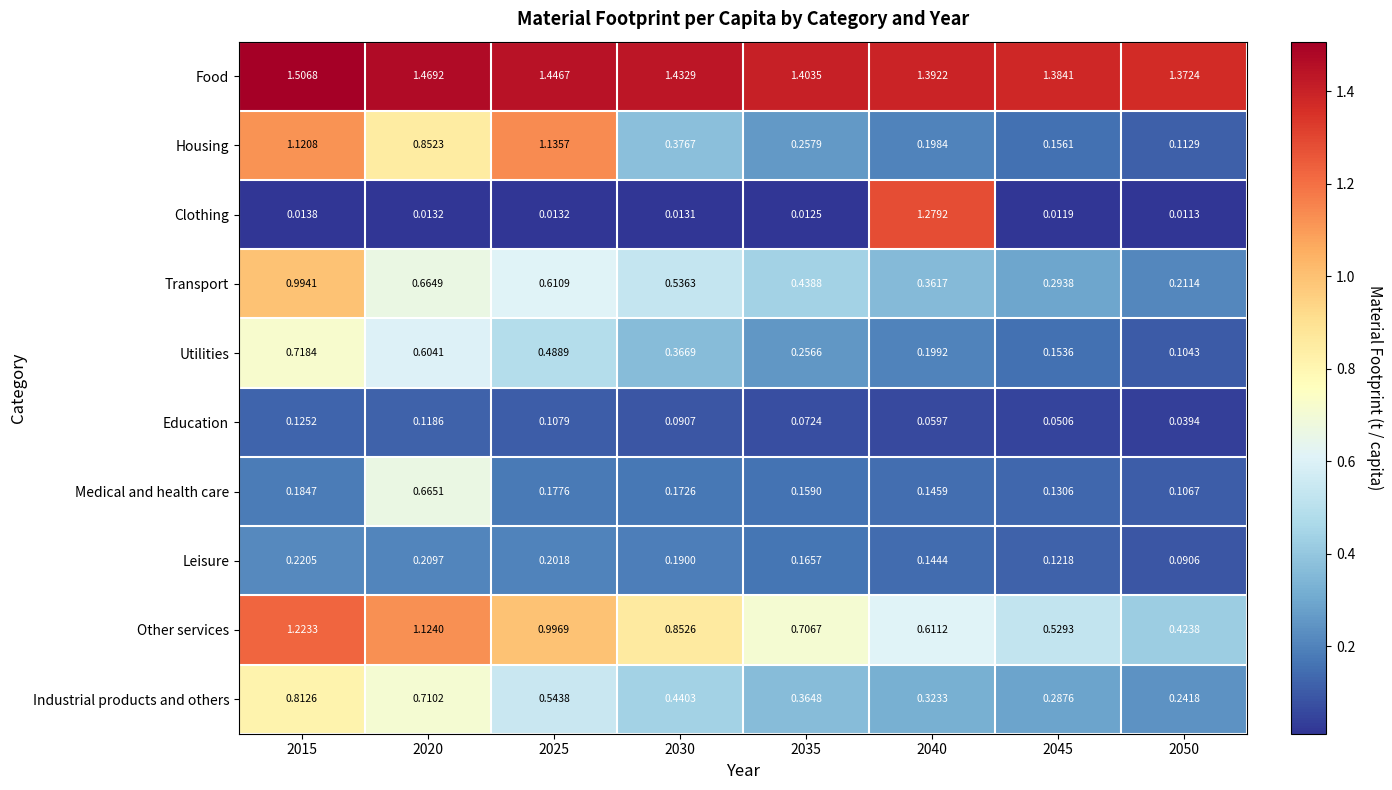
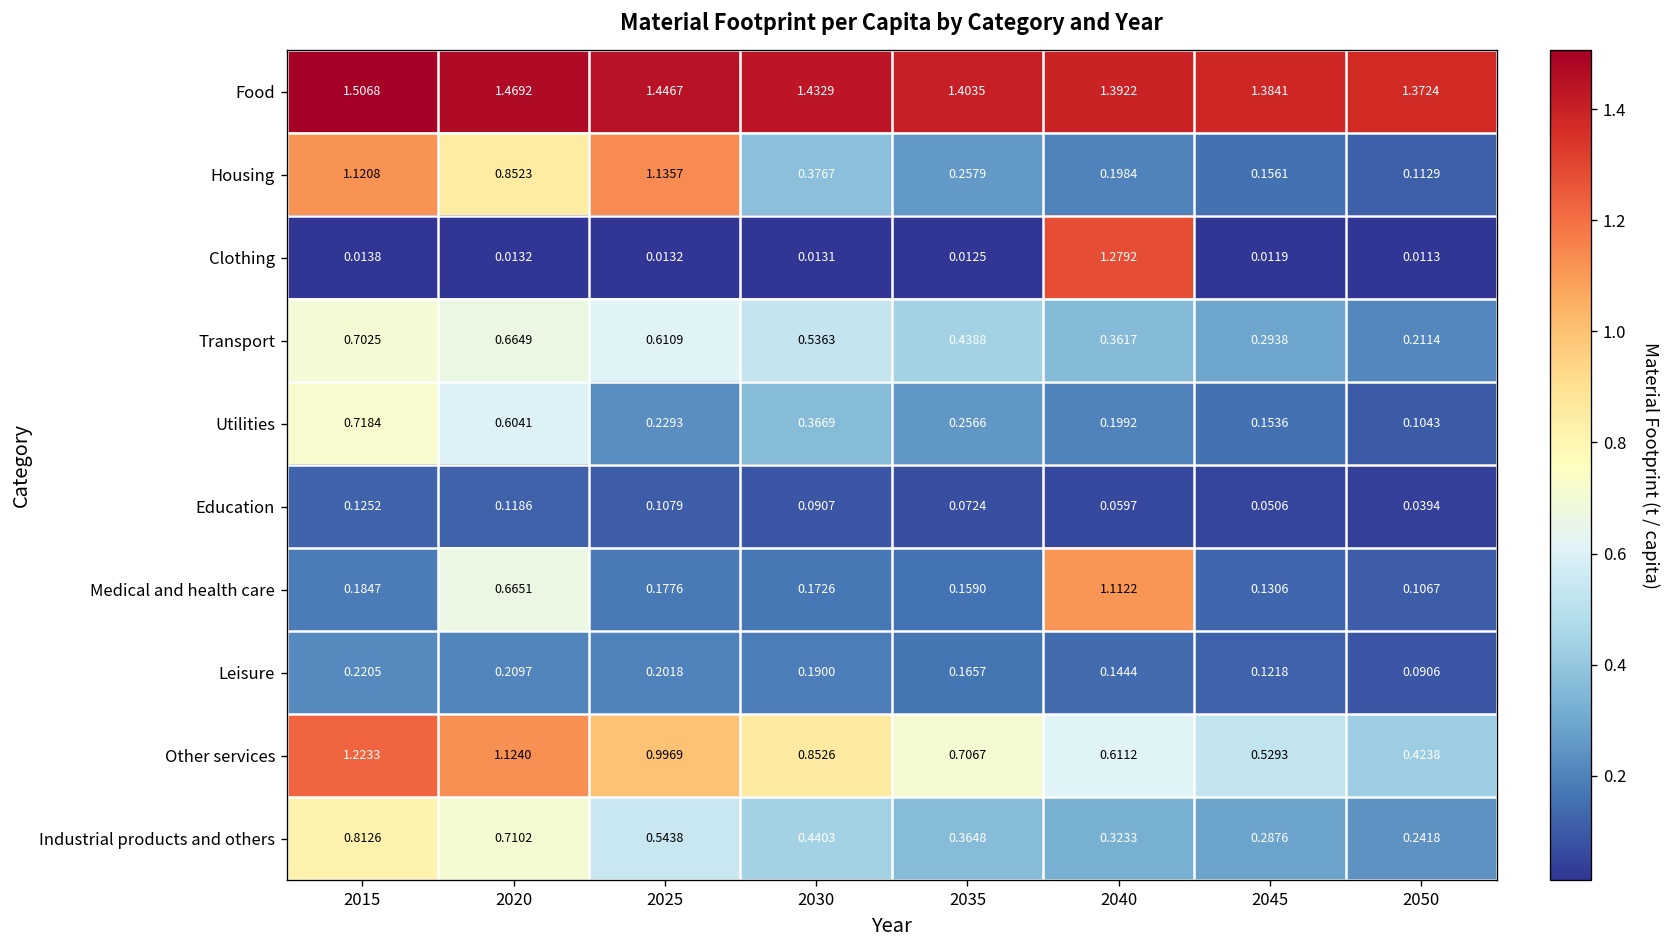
  {
    "Food": {
      "2015": 1.5068,
      "2020": 1.4692,
      "2025": 1.4467,
      "2030": 1.4329,
      "2035": 1.4035,
      "2040": 1.3922,
      "2045": 1.3841,
      "2050": 1.3724
    },
    "Housing": {
      "2015": 1.1208,
      "2020": 0.8523,
      "2025": 1.1357,
      "2030": 0.3767,
      "2035": 0.2579,
      "2040": 0.1984,
      "2045": 0.1561,
      "2050": 0.1129
    },
    "Clothing": {
      "2015": 0.0138,
      "2020": 0.0132,
      "2025": 0.0132,
      "2030": 0.0131,
      "2035": 0.0125,
      "2040": 1.2792,
      "2045": 0.0119,
      "2050": 0.0113
    },
    "Transport": {
-     "2015": 0.9941,
+     "2015": 0.7025,
      "2020": 0.6649,
      "2025": 0.6109,
      "2030": 0.5363,
      "2035": 0.4388,
      "2040": 0.3617,
      "2045": 0.2938,
      "2050": 0.2114
    },
    "Utilities": {
      "2015": 0.7184,
      "2020": 0.6041,
-     "2025": 0.4889,
+     "2025": 0.2293,
      "2030": 0.3669,
      "2035": 0.2566,
      "2040": 0.1992,
      "2045": 0.1536,
      "2050": 0.1043
    },
    "Education": {
      "2015": 0.1252,
      "2020": 0.1186,
      "2025": 0.1079,
      "2030": 0.0907,
      "2035": 0.0724,
      "2040": 0.0597,
      "2045": 0.0506,
      "2050": 0.0394
    },
    "Medical and health care": {
      "2015": 0.1847,
      "2020": 0.6651,
      "2025": 0.1776,
      "2030": 0.1726,
      "2035": 0.1590,
-     "2040": 0.1459,
+     "2040": 1.1122,
      "2045": 0.1306,
      "2050": 0.1067
    },
    "Leisure": {
      "2015": 0.2205,
      "2020": 0.2097,
      "2025": 0.2018,
      "2030": 0.1900,
      "2035": 0.1657,
      "2040": 0.1444,
      "2045": 0.1218,
      "2050": 0.0906
    },
    "Other services": {
      "2015": 1.2233,
      "2020": 1.1240,
      "2025": 0.9969,
      "2030": 0.8526,
      "2035": 0.7067,
      "2040": 0.6112,
      "2045": 0.5293,
      "2050": 0.4238
    },
    "Industrial products and others": {
      "2015": 0.8126,
      "2020": 0.7102,
      "2025": 0.5438,
      "2030": 0.4403,
      "2035": 0.3648,
      "2040": 0.3233,
      "2045": 0.2876,
      "2050": 0.2418
    }
  }
